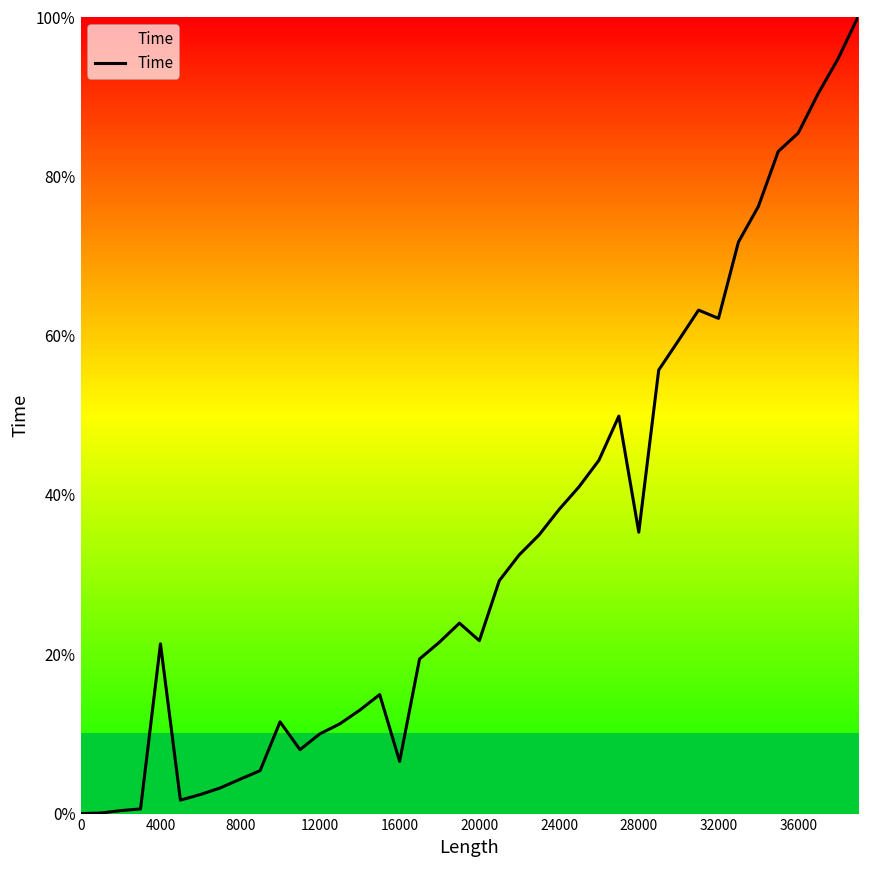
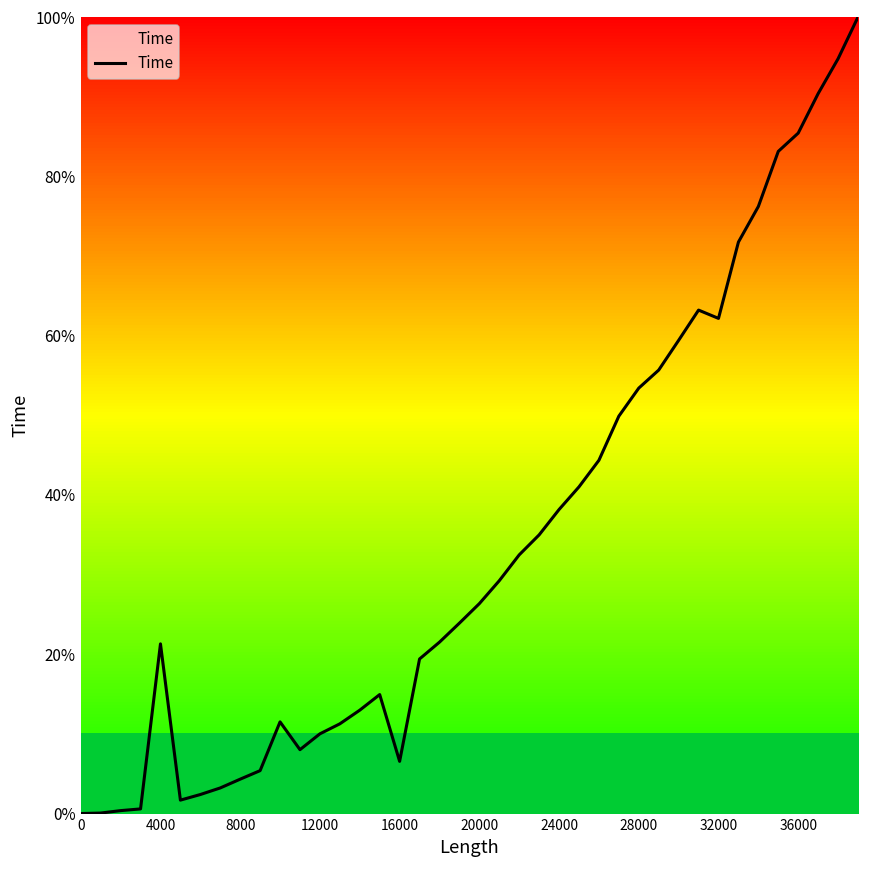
  {
    "0": "0%",
    "4000": "21%",
    "8000": "4%",
    "12000": "10%",
    "16000": "7%",
-   "20000": "22%",
+   "20000": "26%",
    "24000": "38%",
-   "28000": "35%",
+   "28000": "53%",
    "32000": "62%",
    "36000": "85%"
  }
